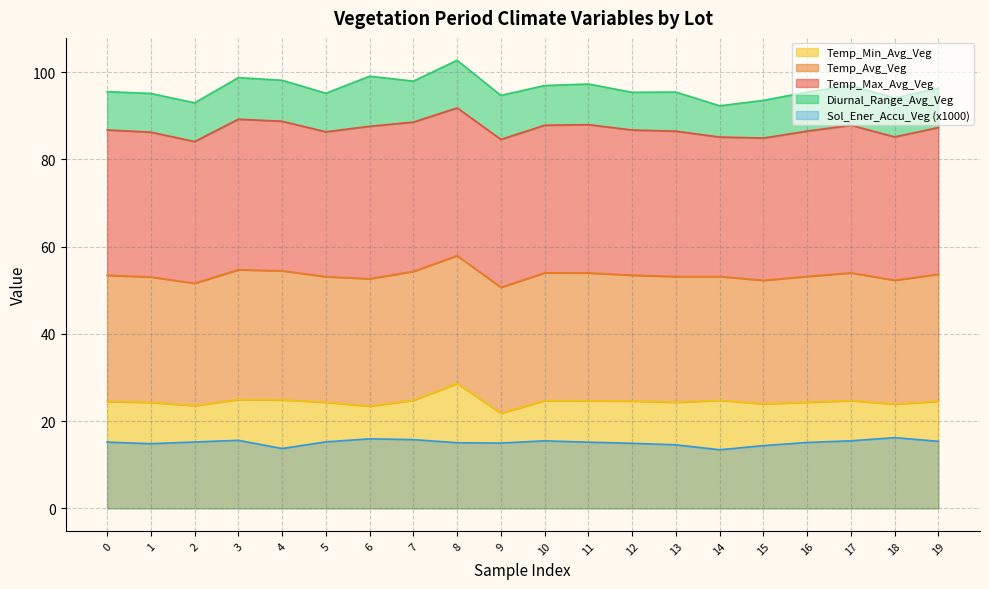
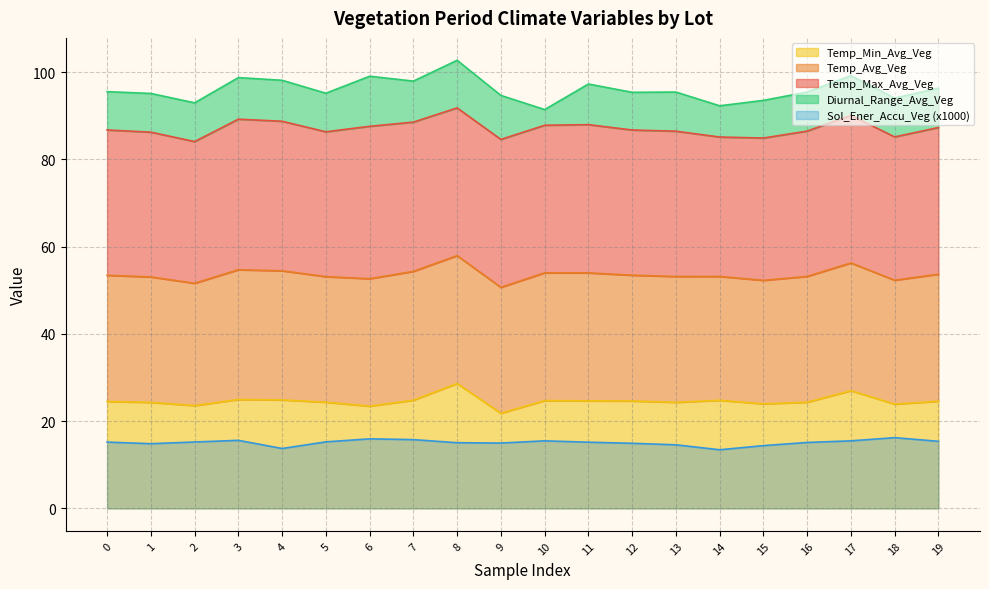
  {
    "Temp_Min_Avg_Veg": {
      "0": 25,
      "1": 24,
      "2": 24,
      "3": 25,
      "4": 25,
      "5": 24,
      "6": 23,
      "7": 25,
      "8": 29,
      "9": 22,
      "10": 25,
      "11": 25,
      "12": 25,
      "13": 24,
      "14": 25,
      "15": 24,
      "16": 24,
-     "17": 25,
+     "17": 27,
      "18": 24,
      "19": 25
    },
    "Diurnal_Range_Avg_Veg": {
      "0": 9,
      "1": 9,
      "2": 9,
      "3": 10,
      "4": 9,
      "5": 9,
      "6": 11,
      "7": 9,
      "8": 11,
      "9": 10,
-     "10": 9,
+     "10": 4,
      "11": 9,
      "12": 9,
      "13": 9,
      "14": 7,
      "15": 9
    },
    "Sol_Ener_Accu_Veg (x1000)": {
      "0": 15,
      "1": 15,
      "2": 15,
      "3": 16,
      "4": 14,
      "5": 15,
      "6": 16,
      "7": 16,
      "8": 15,
      "9": 15,
      "10": 16,
      "11": 15,
      "12": 15,
      "13": 15,
      "14": 13,
      "15": 14,
      "16": 15,
      "17": 16,
      "18": 16,
      "19": 15
    }
  }
